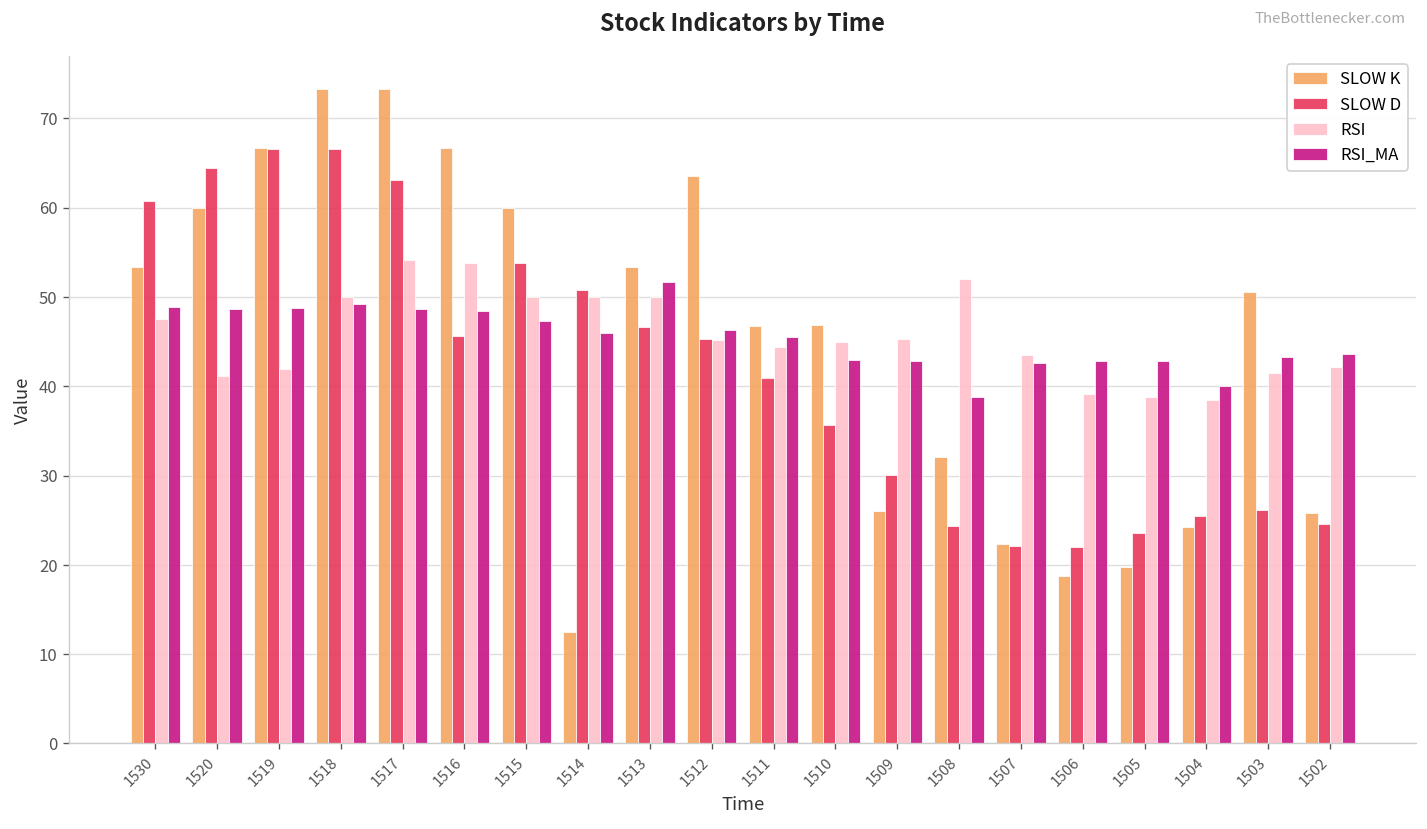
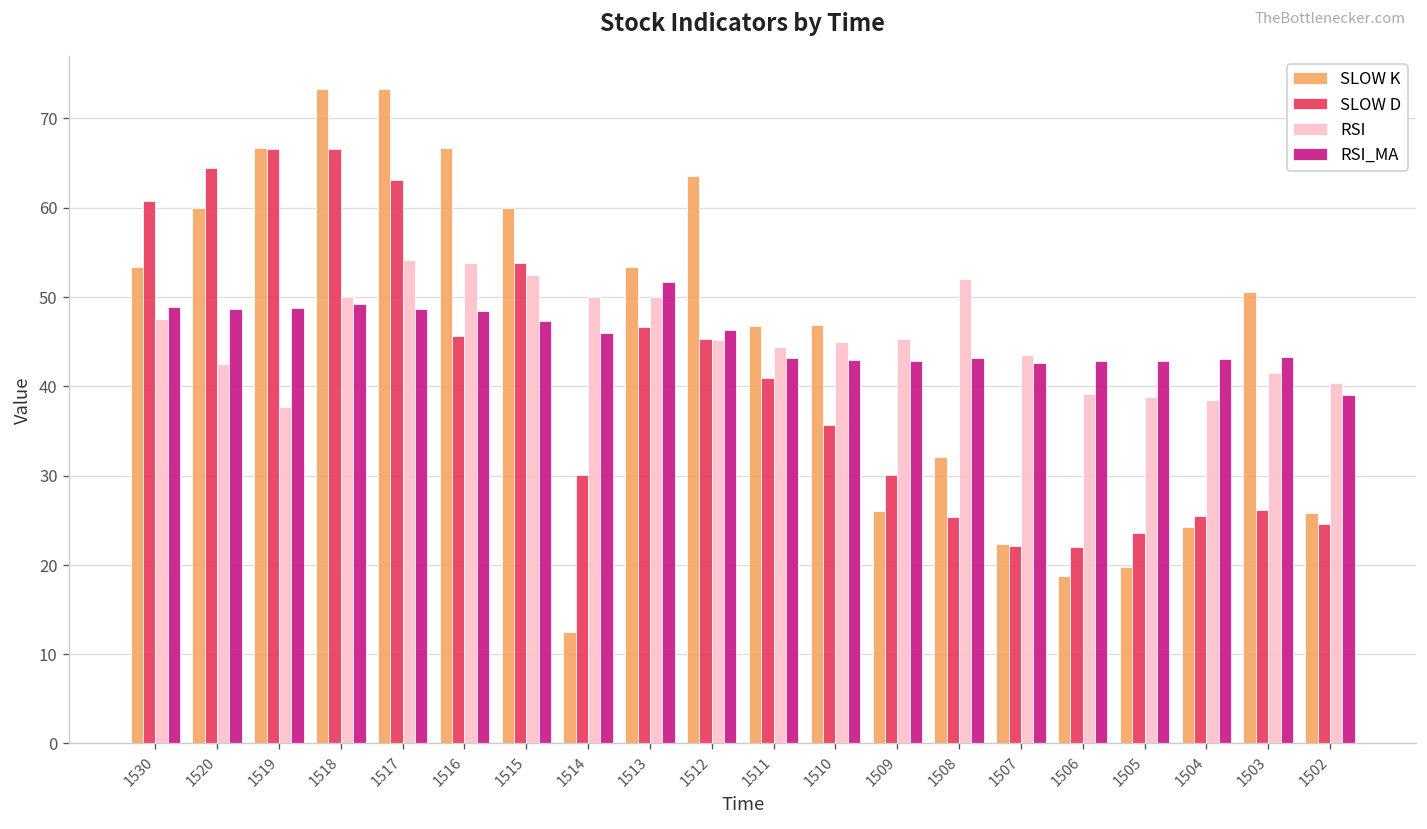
  {
    "SLOW K": {
      "1530": 53,
      "1520": 60,
      "1519": 67,
      "1518": 73,
      "1517": 73,
      "1516": 67,
      "1515": 60,
      "1514": 13,
      "1513": 53,
      "1512": 64,
      "1511": 47,
      "1510": 47,
      "1509": 26,
      "1508": 32,
      "1507": 22,
      "1506": 19,
      "1505": 20,
      "1504": 24,
      "1503": 51,
      "1502": 26
    },
    "SLOW D": {
      "1530": 61,
      "1520": 64,
      "1519": 67,
      "1518": 67,
      "1517": 63,
      "1516": 46,
      "1515": 54,
-     "1514": 51,
+     "1514": 30,
      "1513": 47,
      "1512": 45,
      "1511": 41,
      "1510": 36,
      "1509": 30,
-     "1508": 24,
+     "1508": 25,
      "1507": 22,
      "1506": 22,
      "1505": 24,
      "1504": 26,
      "1503": 26,
      "1502": 25
    },
    "RSI": {
      "1530": 48,
-     "1520": 41,
-     "1519": 42,
+     "1520": 43,
+     "1519": 38,
      "1518": 50,
      "1517": 54,
      "1516": 54,
-     "1515": 50,
+     "1515": 52,
      "1514": 50,
      "1513": 50,
      "1512": 45,
      "1511": 44,
      "1510": 45,
      "1509": 45,
      "1508": 52,
      "1507": 44,
      "1506": 39,
      "1505": 39,
      "1504": 39,
      "1503": 42,
-     "1502": 42
+     "1502": 40
    },
    "RSI_MA": {
      "1530": 49,
      "1520": 49,
      "1519": 49,
      "1518": 49,
      "1517": 49,
      "1516": 48,
      "1515": 47,
      "1514": 46,
      "1513": 52,
      "1512": 46,
-     "1511": 46,
+     "1511": 43,
      "1510": 43,
      "1509": 43,
-     "1508": 39,
+     "1508": 43,
      "1507": 43,
      "1506": 43,
      "1505": 43,
-     "1504": 40,
+     "1504": 43,
      "1503": 43,
-     "1502": 44
+     "1502": 39
    }
  }
